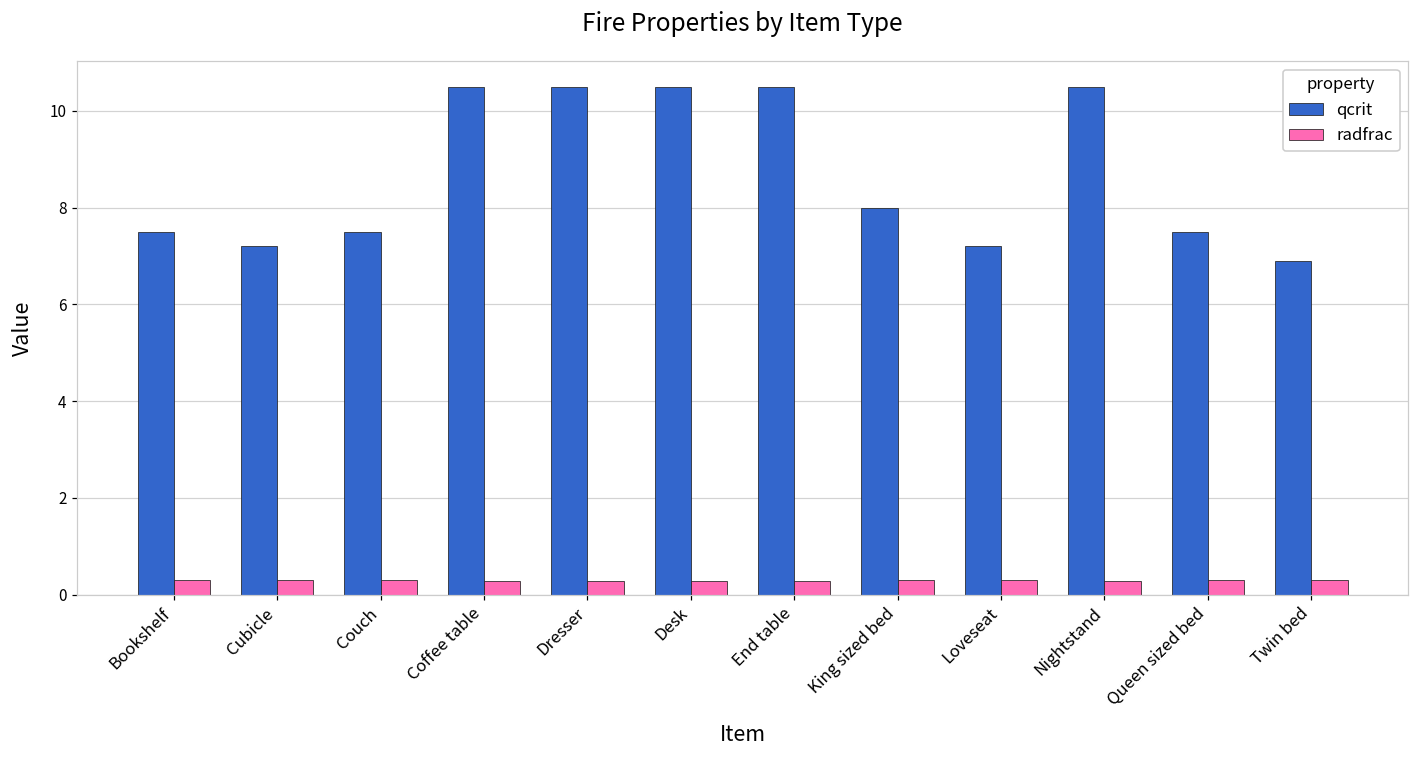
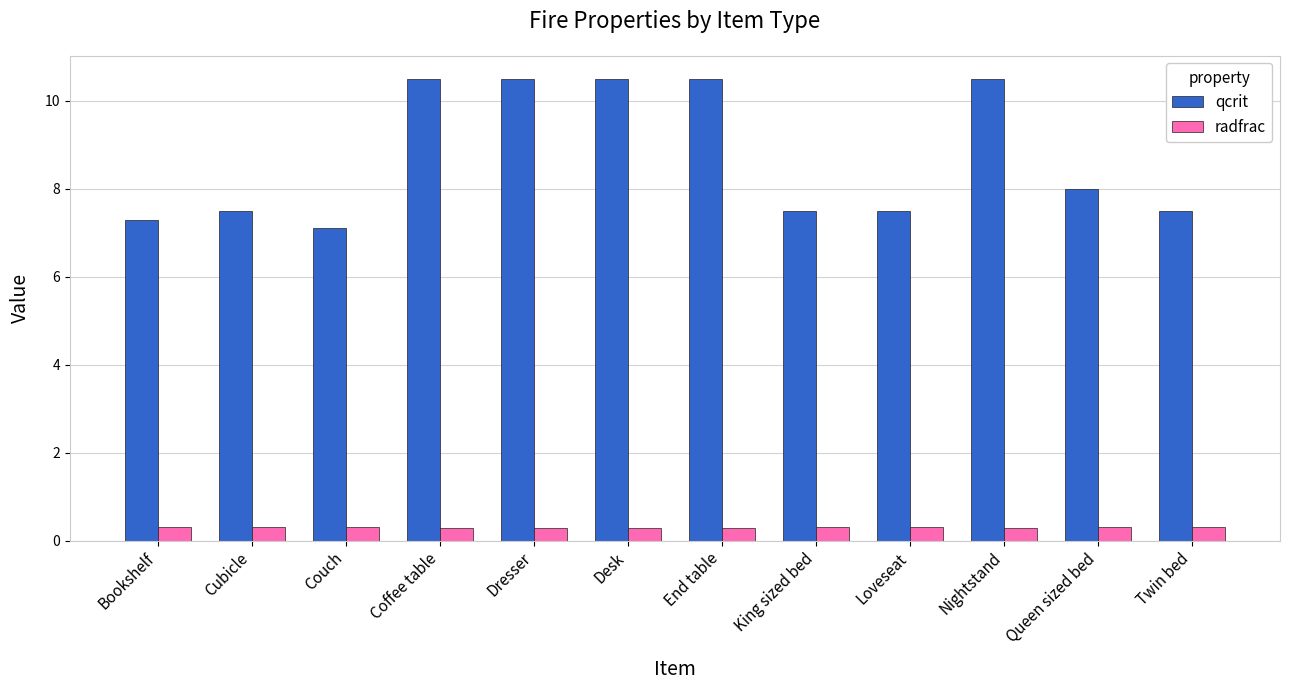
  {
    "qcrit": {
-     "Bookshelf": 7.5,
-     "Cubicle": 7.2,
-     "Couch": 7.5,
+     "Bookshelf": 7.3,
+     "Cubicle": 7.5,
+     "Couch": 7.1,
      "Coffee table": 10.5,
      "Dresser": 10.5,
      "Desk": 10.5,
      "End table": 10.5,
-     "King sized bed": 8.0,
-     "Loveseat": 7.2,
+     "King sized bed": 7.5,
+     "Loveseat": 7.5,
      "Nightstand": 10.5,
-     "Queen sized bed": 7.5,
-     "Twin bed": 6.9
+     "Queen sized bed": 8.0,
+     "Twin bed": 7.5
    },
    "radfrac": {
      "Bookshelf": 0.3,
      "Cubicle": 0.3,
      "Couch": 0.3,
      "Coffee table": 0.3,
      "Dresser": 0.3,
      "Desk": 0.3,
      "End table": 0.3,
      "King sized bed": 0.3,
      "Loveseat": 0.3,
      "Nightstand": 0.3,
      "Queen sized bed": 0.3,
      "Twin bed": 0.3
    }
  }
